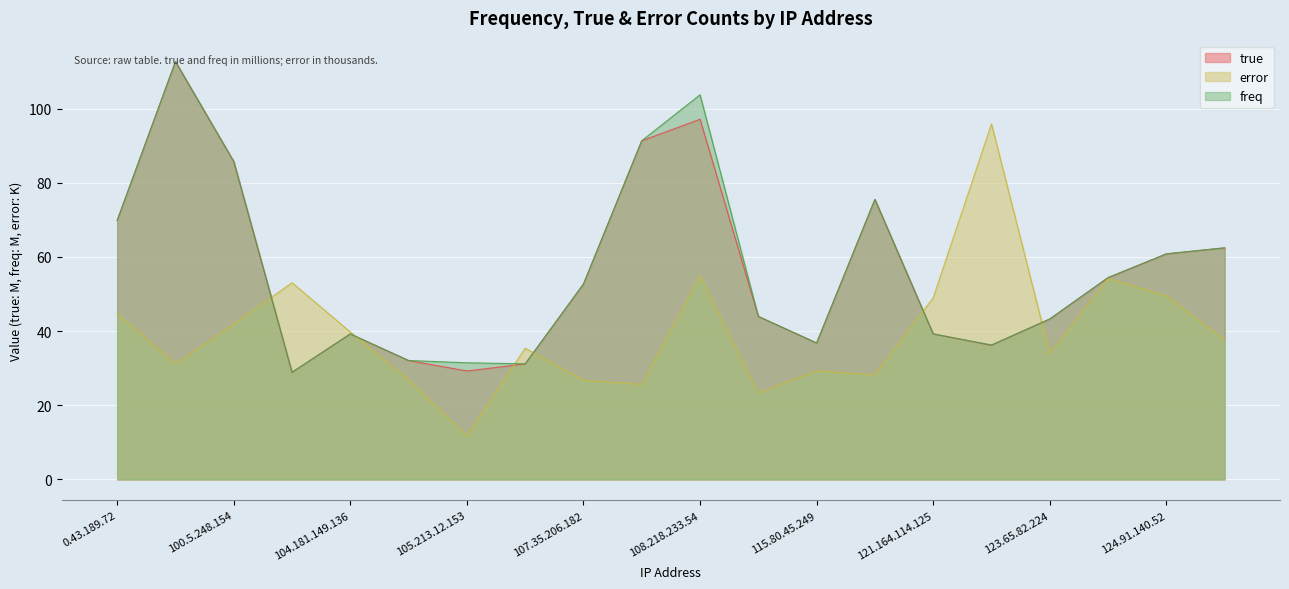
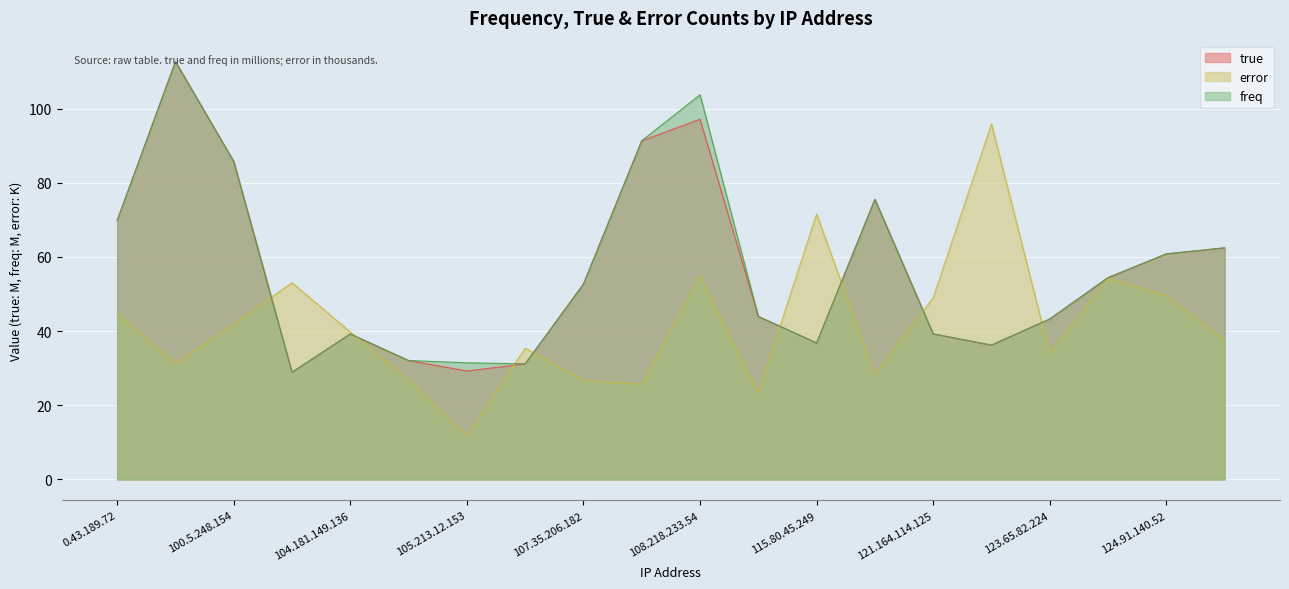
  {
    "true": {
      "105.213.12.153": 29,
      "108.218.233.54": 97
    },
    "error": {
      "0.43.189.72": 45,
      "100.5.248.154": 42,
      "105.213.12.153": 12,
      "107.35.206.182": 27,
      "108.218.233.54": 55,
-     "115.80.45.249": 29,
+     "115.80.45.249": 72,
      "121.164.114.125": 49,
      "123.65.82.224": 34,
      "124.91.140.52": 49
    },
    "freq": {
      "105.213.12.153": 31,
      "108.218.233.54": 104
    }
  }
